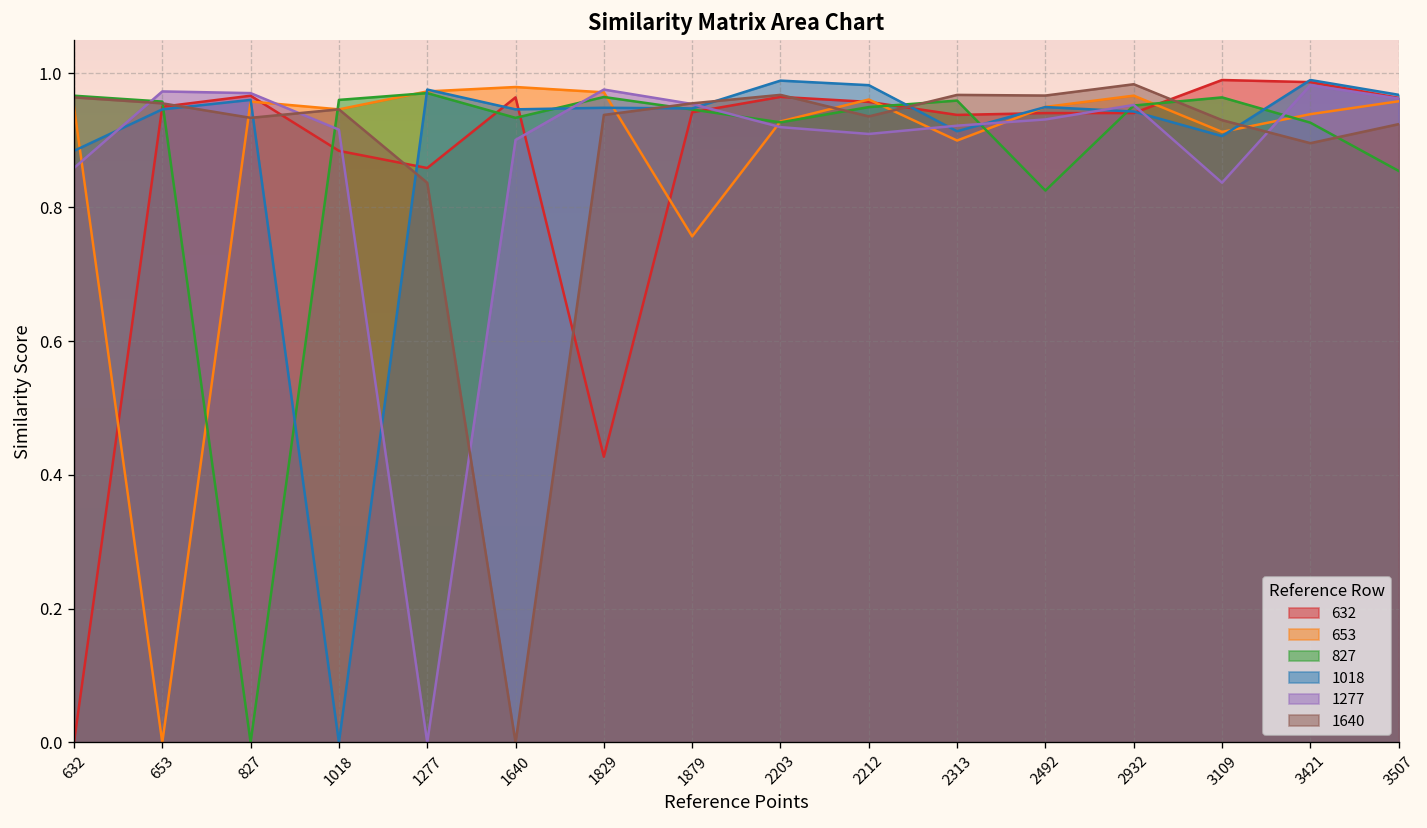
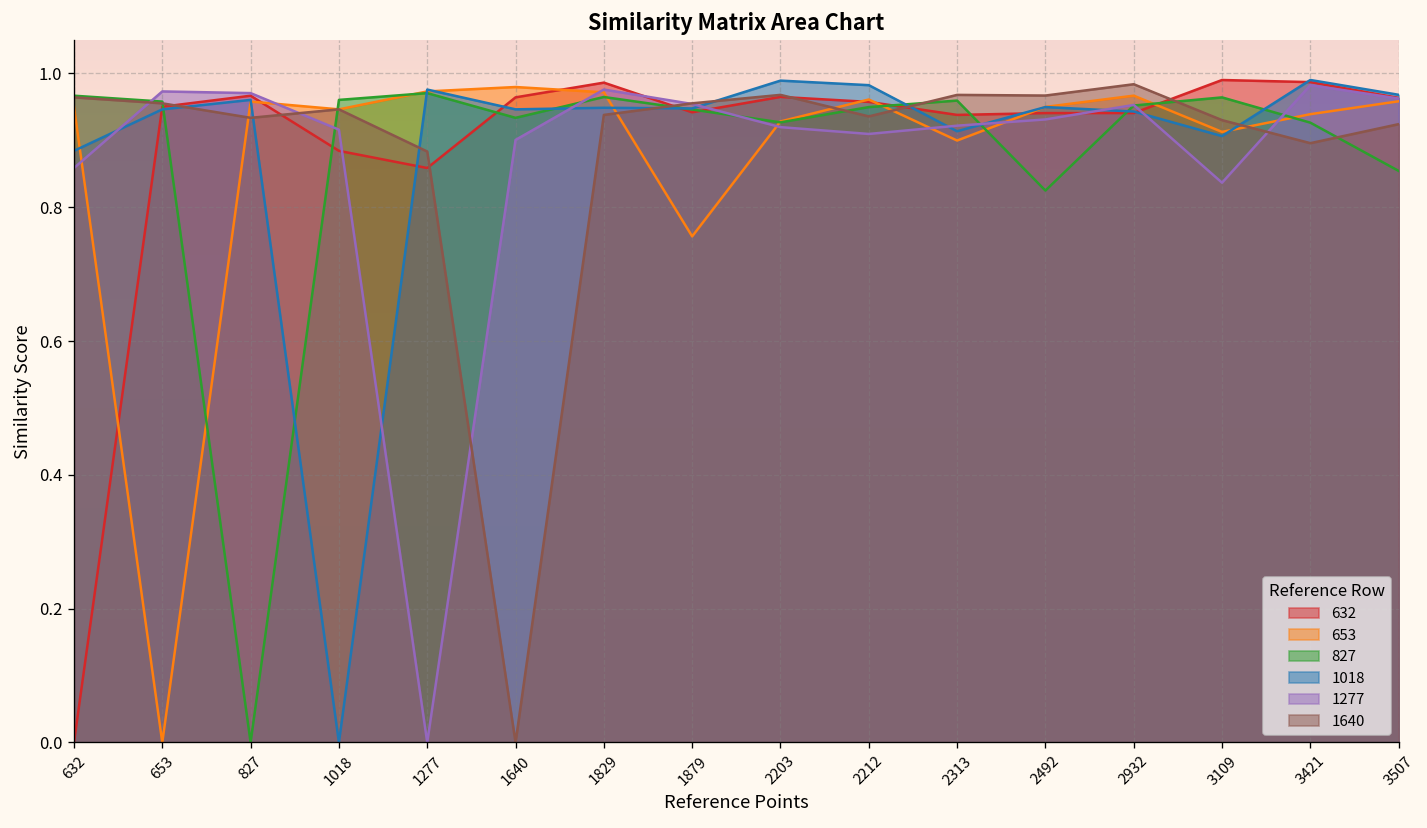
  {
    "632": {
      "632": 0.00,
      "1018": 0.88,
      "1277": 0.86,
      "1640": 0.96,
-     "1829": 0.43,
+     "1829": 0.99,
      "2313": 0.94,
      "2492": 0.94,
      "3109": 0.99
    },
    "653": {
      "632": 0.95,
      "653": 0.00,
      "1640": 0.98,
      "1879": 0.76,
      "2313": 0.90,
      "2932": 0.97,
      "3109": 0.91,
      "3421": 0.94
    },
    "827": {
      "827": 0.00,
      "1018": 0.96,
      "1640": 0.93,
      "1829": 0.96,
      "2212": 0.95,
      "2313": 0.96,
      "2492": 0.82,
      "3109": 0.96,
      "3421": 0.93,
      "3507": 0.85
    },
    "1018": {
      "632": 0.88,
      "1018": 0.00,
      "1640": 0.95,
      "1829": 0.95,
      "2203": 0.99,
      "2212": 0.98,
      "2313": 0.91,
      "3109": 0.91,
      "3507": 0.97
    },
    "1277": {
      "632": 0.86,
      "653": 0.97,
      "1018": 0.92,
      "1277": 0.00,
      "1640": 0.90,
      "2203": 0.92,
      "2212": 0.91,
      "2313": 0.92,
      "2492": 0.93,
      "3109": 0.84,
      "3421": 0.98
    },
    "1640": {
      "827": 0.93,
-     "1277": 0.84,
+     "1277": 0.88,
      "1640": 0.00,
      "1829": 0.94,
      "2212": 0.94,
      "2313": 0.97,
      "2492": 0.97,
      "2932": 0.98,
      "3109": 0.93,
      "3421": 0.90,
      "3507": 0.92
    }
  }
